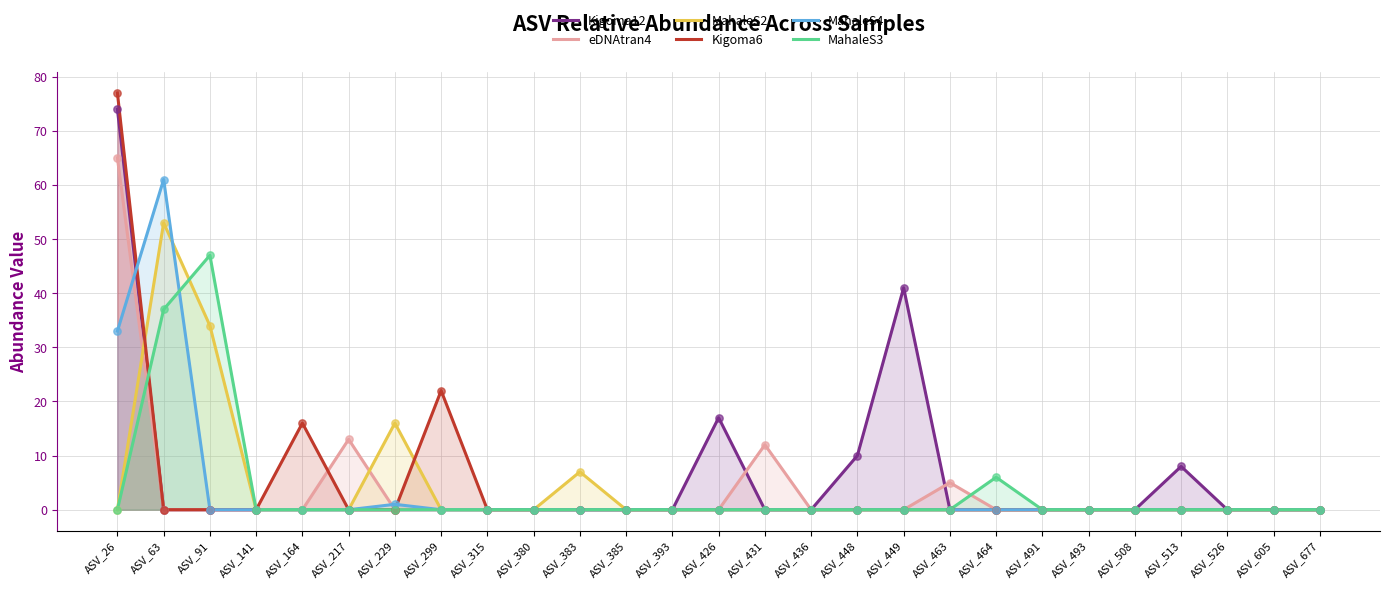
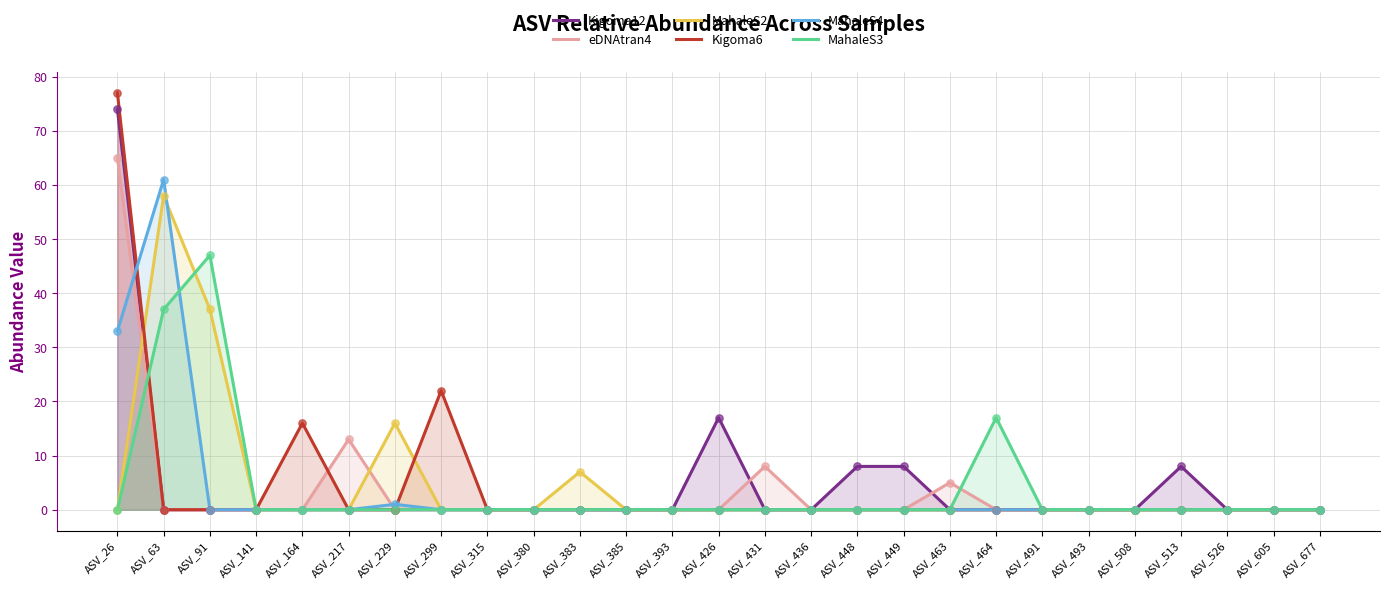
  {
    "Kigoma12": {
      "ASV_26": 74,
      "ASV_426": 17,
-     "ASV_448": 10,
-     "ASV_449": 41,
+     "ASV_448": 8,
+     "ASV_449": 8,
      "ASV_513": 8
    },
    "eDNAtran4": {
      "ASV_26": 65,
      "ASV_217": 13,
-     "ASV_431": 12,
+     "ASV_431": 8,
      "ASV_463": 5
    },
    "MahaleS2": {
-     "ASV_63": 53,
-     "ASV_91": 34,
+     "ASV_63": 58,
+     "ASV_91": 37,
      "ASV_229": 16,
      "ASV_383": 7
    },
    "Kigoma6": {
      "ASV_26": 77,
      "ASV_164": 16,
      "ASV_299": 22
    },
    "MahaleS4": {
      "ASV_26": 33,
      "ASV_63": 61,
      "ASV_229": 1
    },
    "MahaleS3": {
      "ASV_63": 37,
      "ASV_91": 47,
-     "ASV_464": 6
+     "ASV_464": 17
    }
  }
